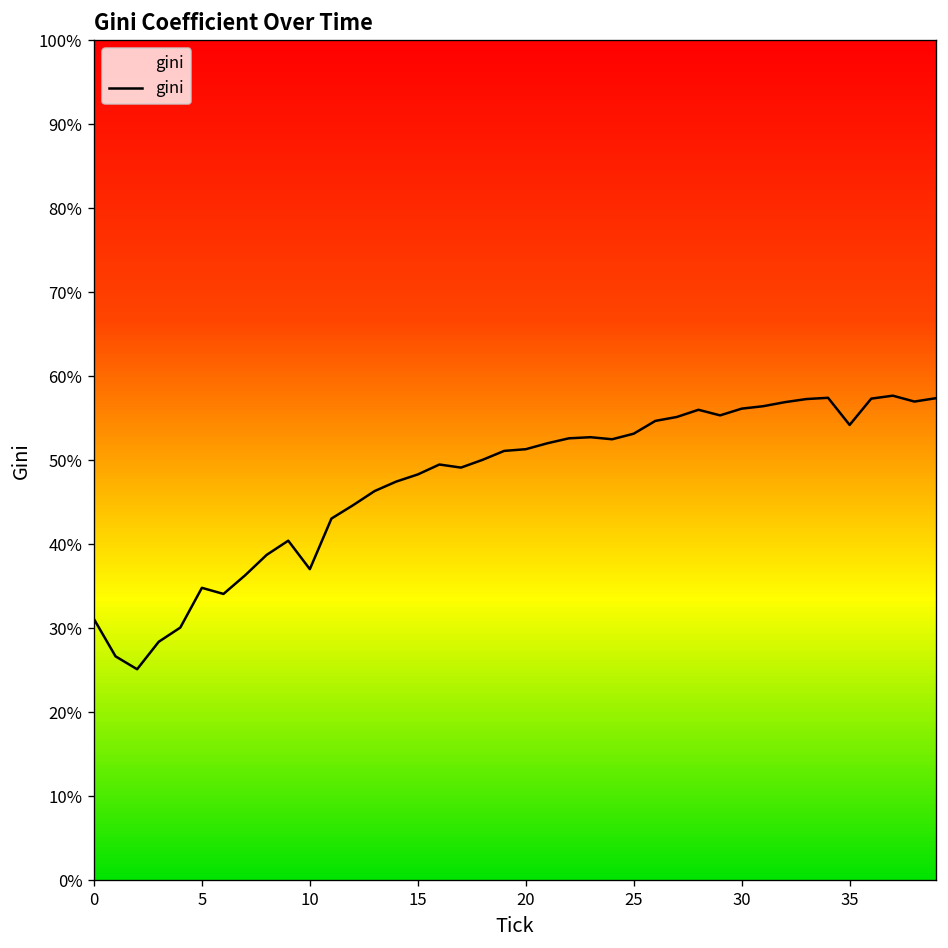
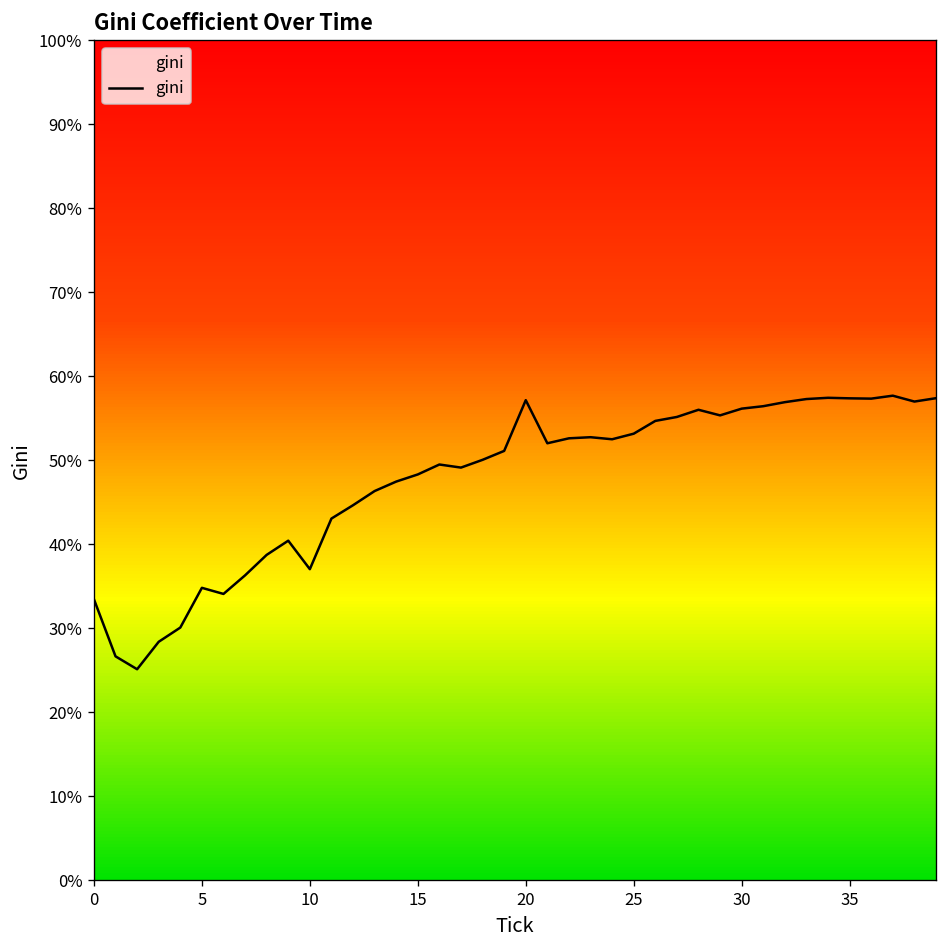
  {
-   "0": "31%",
+   "0": "33%",
    "5": "35%",
    "10": "37%",
    "15": "48%",
-   "20": "51%",
+   "20": "57%",
    "25": "53%",
    "30": "56%",
-   "35": "54%"
+   "35": "57%"
  }
